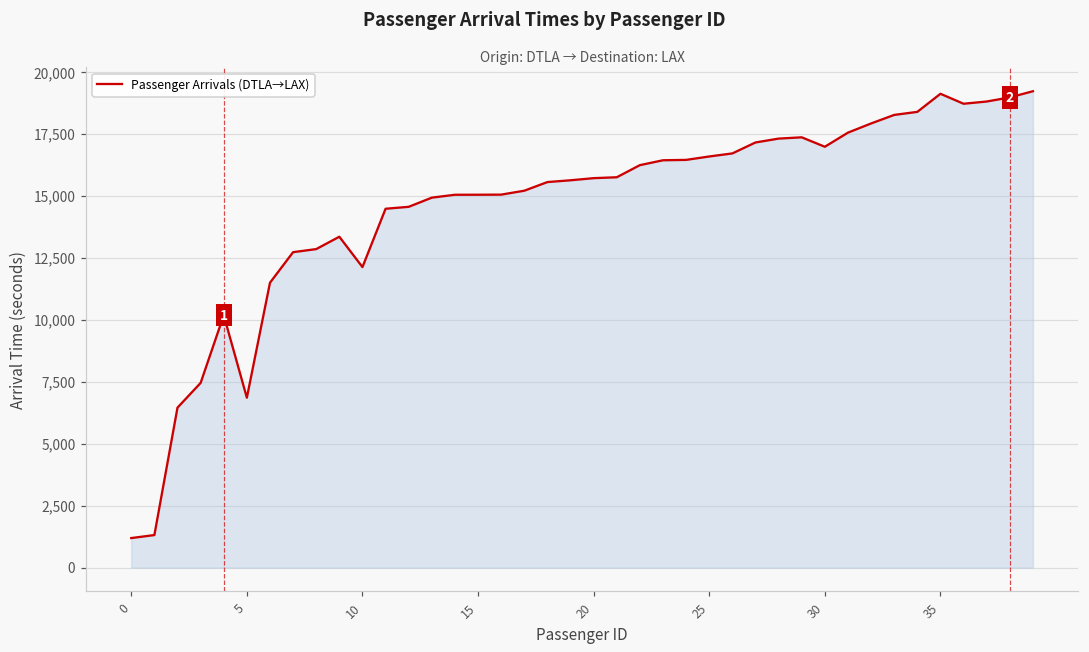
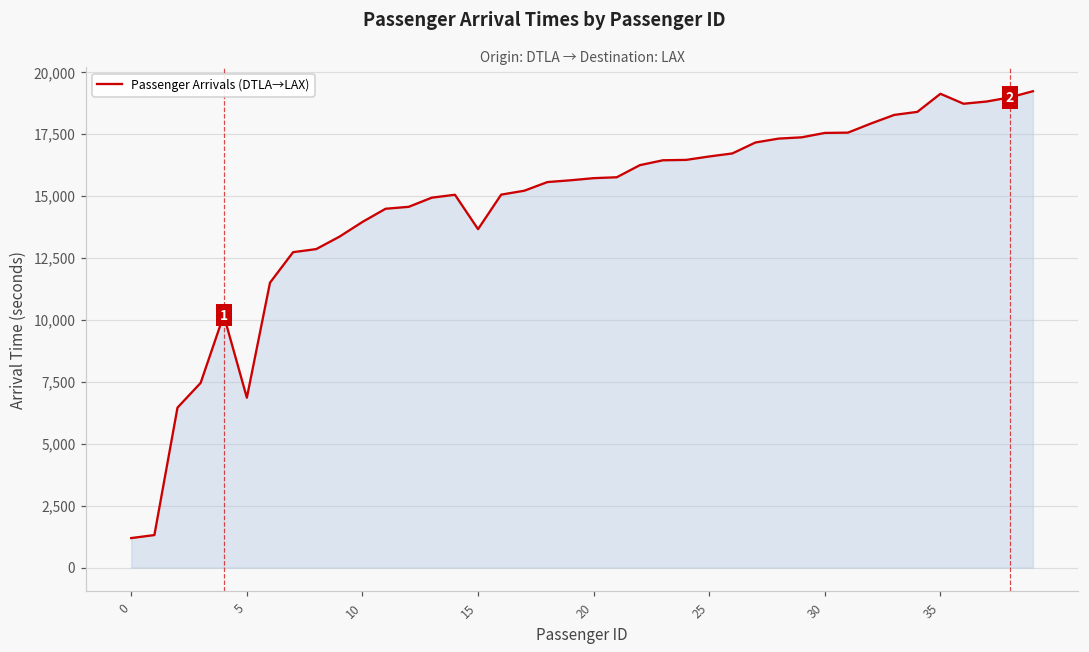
  {
    "0": "1,200",
    "5": "6,900",
-   "10": "12,100",
-   "15": "15,000",
+   "10": "13,900",
+   "15": "13,700",
    "20": "15,700",
    "25": "16,600",
-   "30": "17,000",
+   "30": "17,500",
    "35": "19,100"
  }
